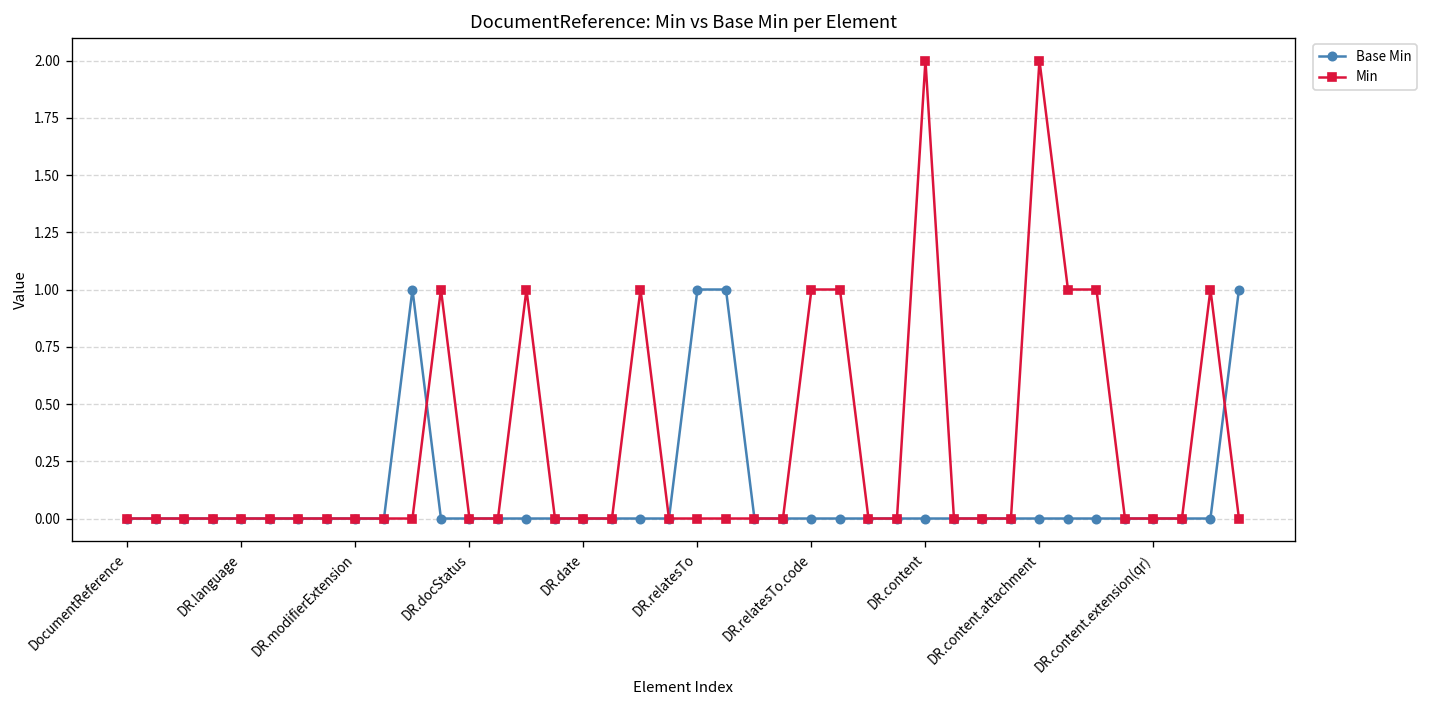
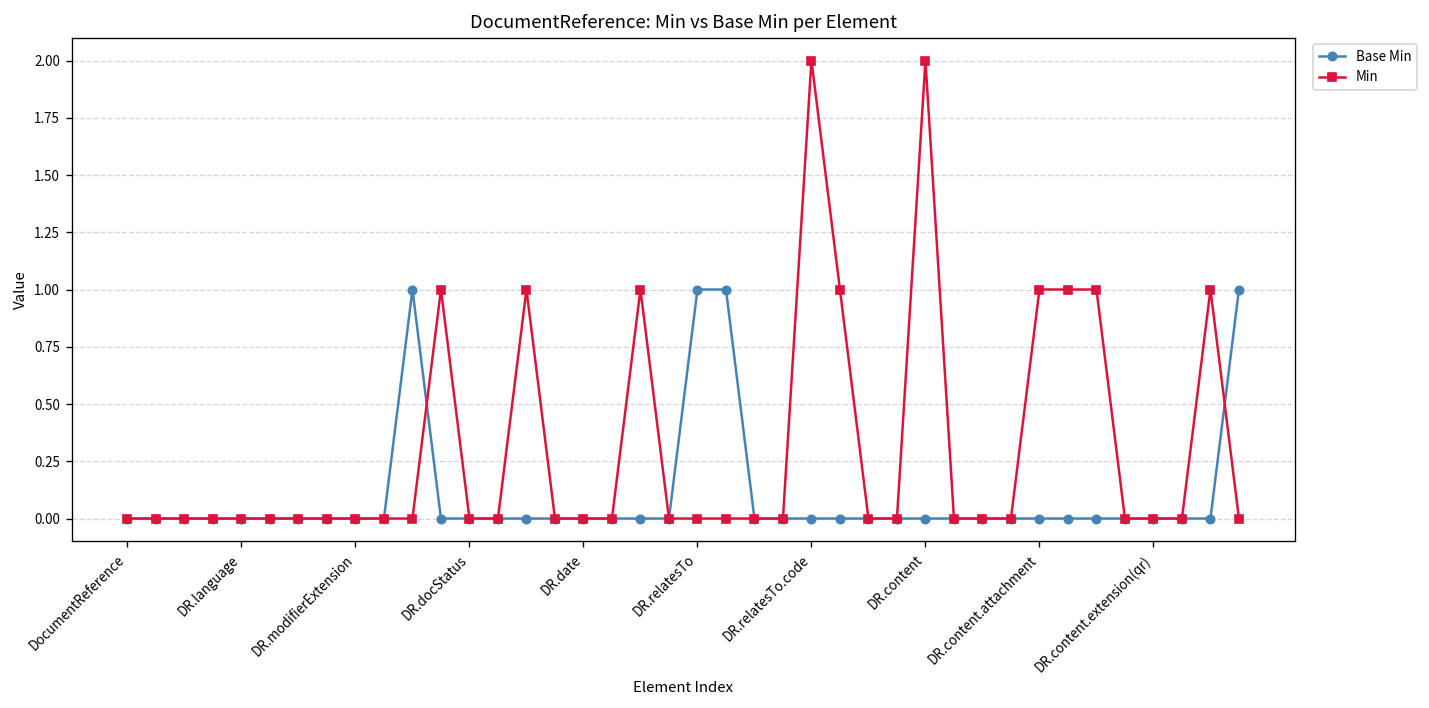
  {
    "Base Min": {
      "DR.relatesTo": 1,
      "DR.relatesTo.code": 0,
      "DR.content": 0,
      "DR.content.attachment": 0
    },
    "Min": {
      "DR.relatesTo": 0,
-     "DR.relatesTo.code": 1,
+     "DR.relatesTo.code": 2,
      "DR.content": 2,
-     "DR.content.attachment": 2
+     "DR.content.attachment": 1
    }
  }
